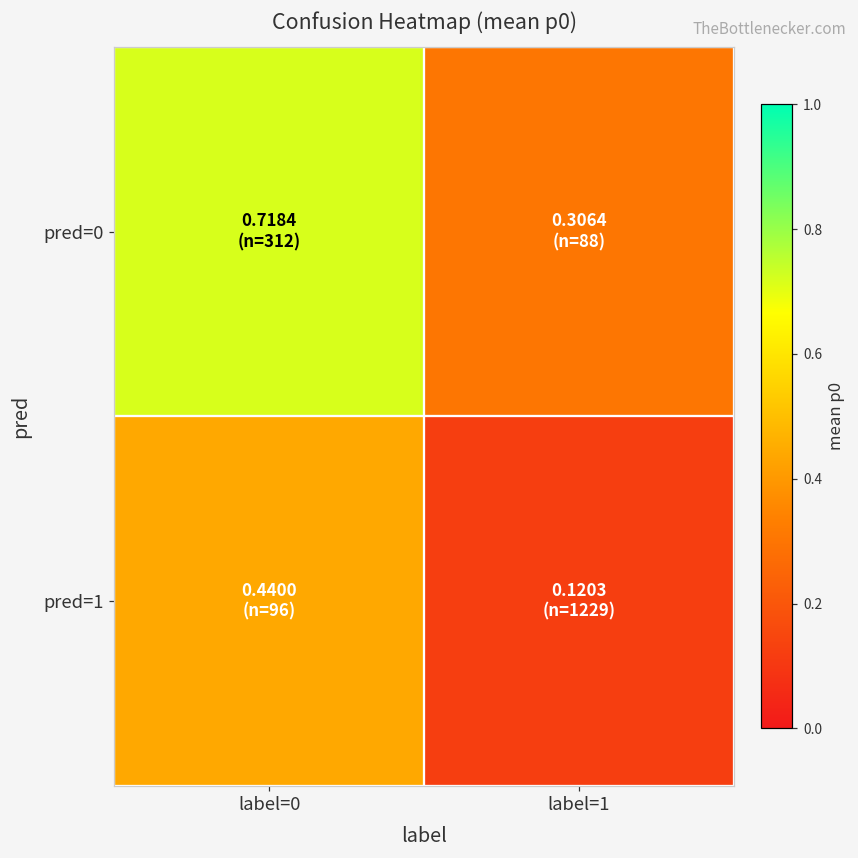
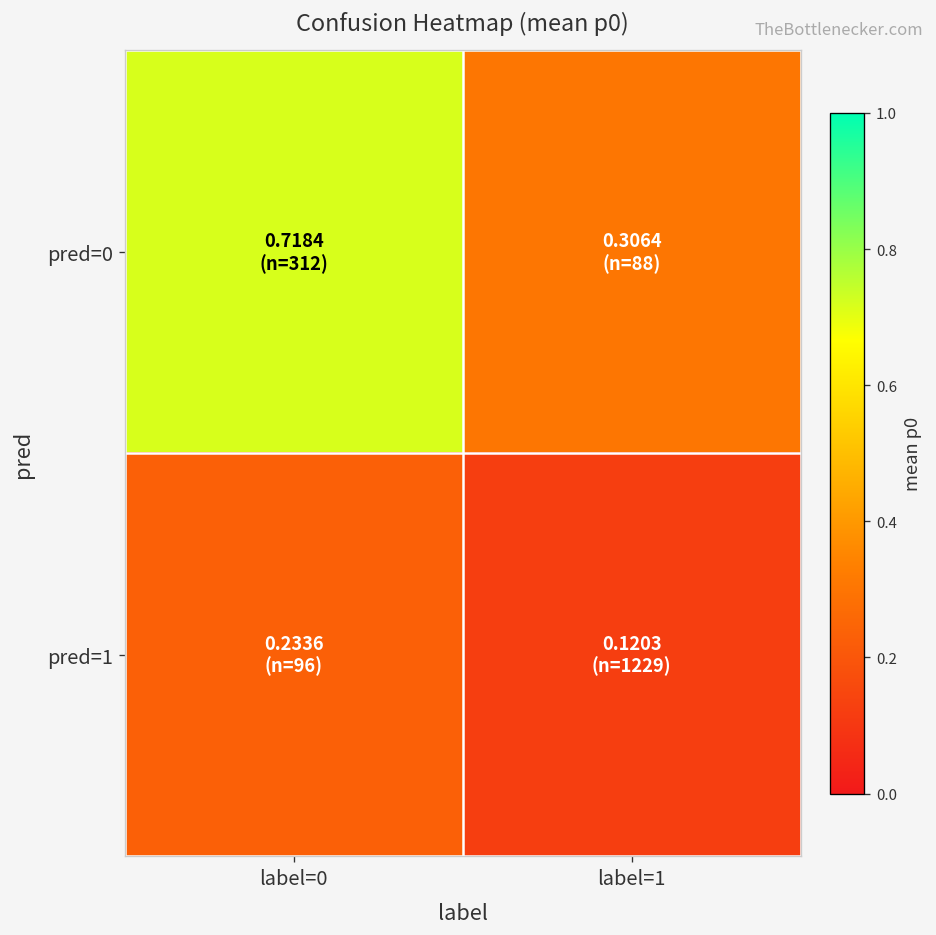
  {
    "pred=1": {
-     "label=0": 0.4400
+     "label=0": 0.2336
    }
  }
